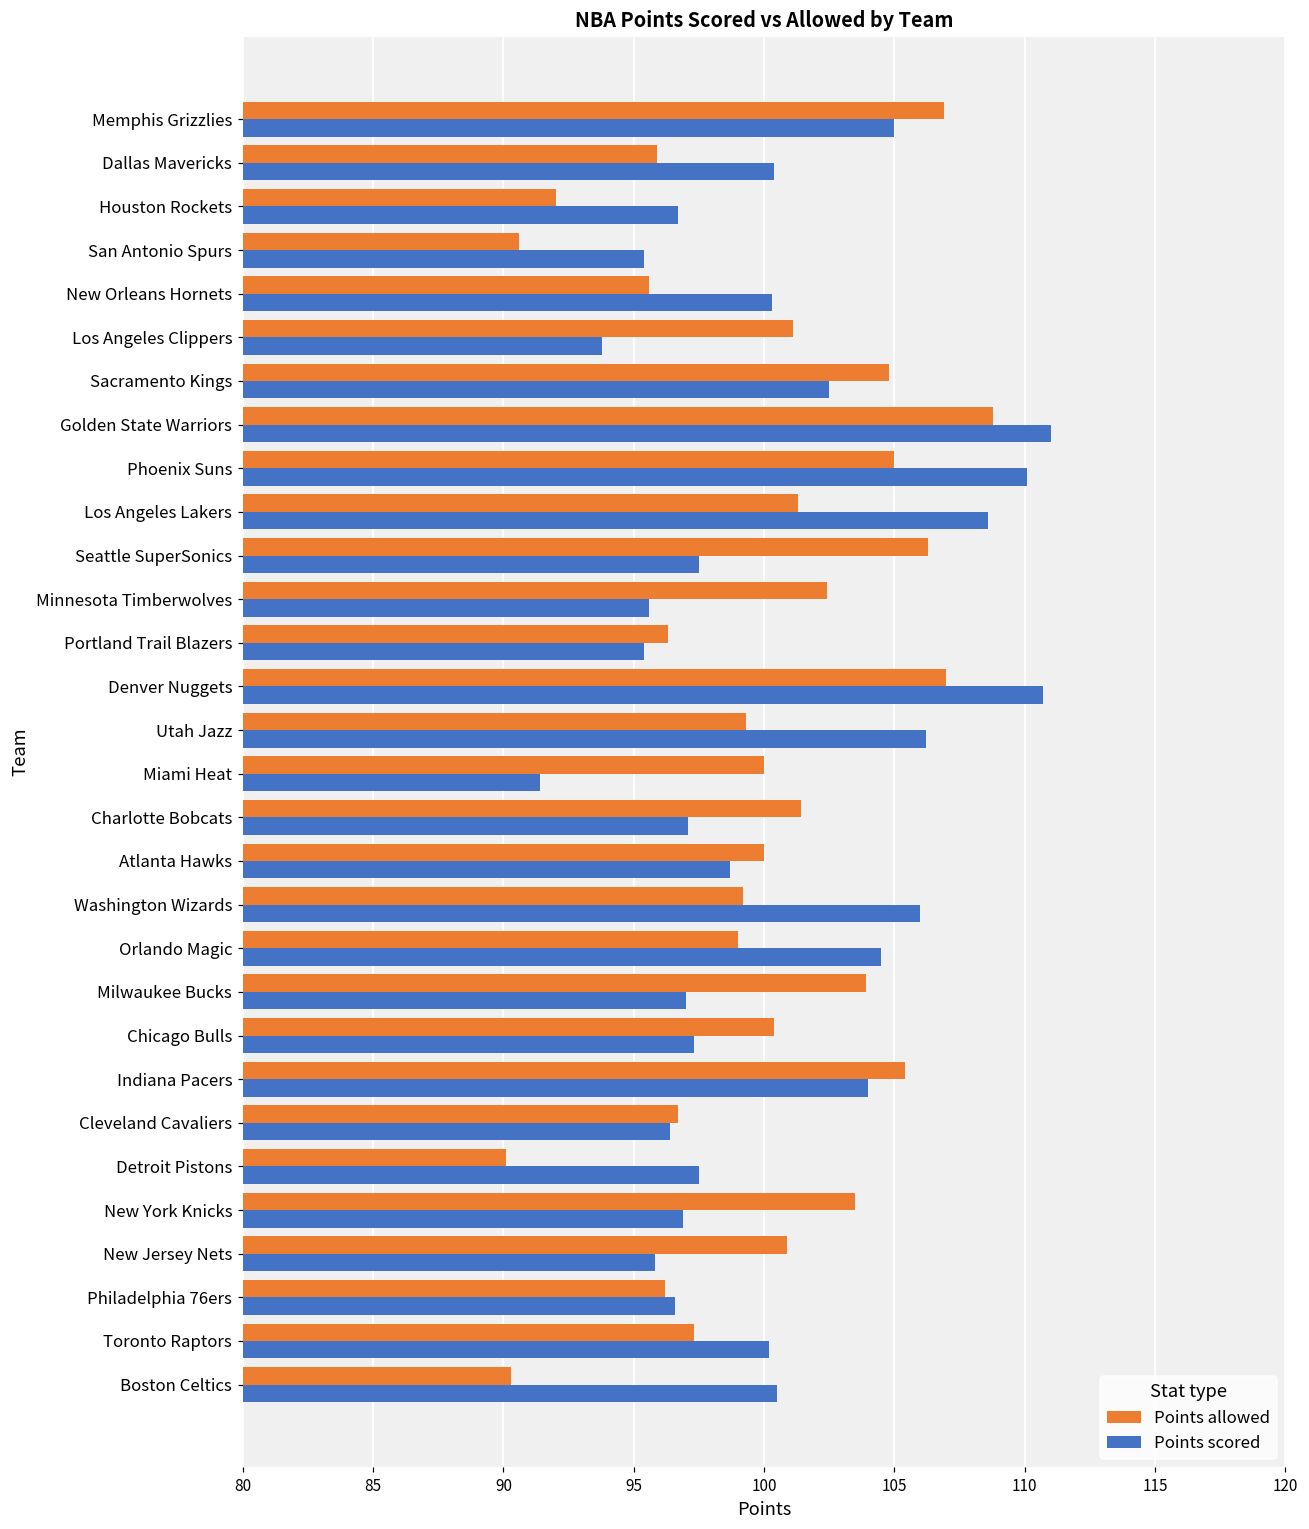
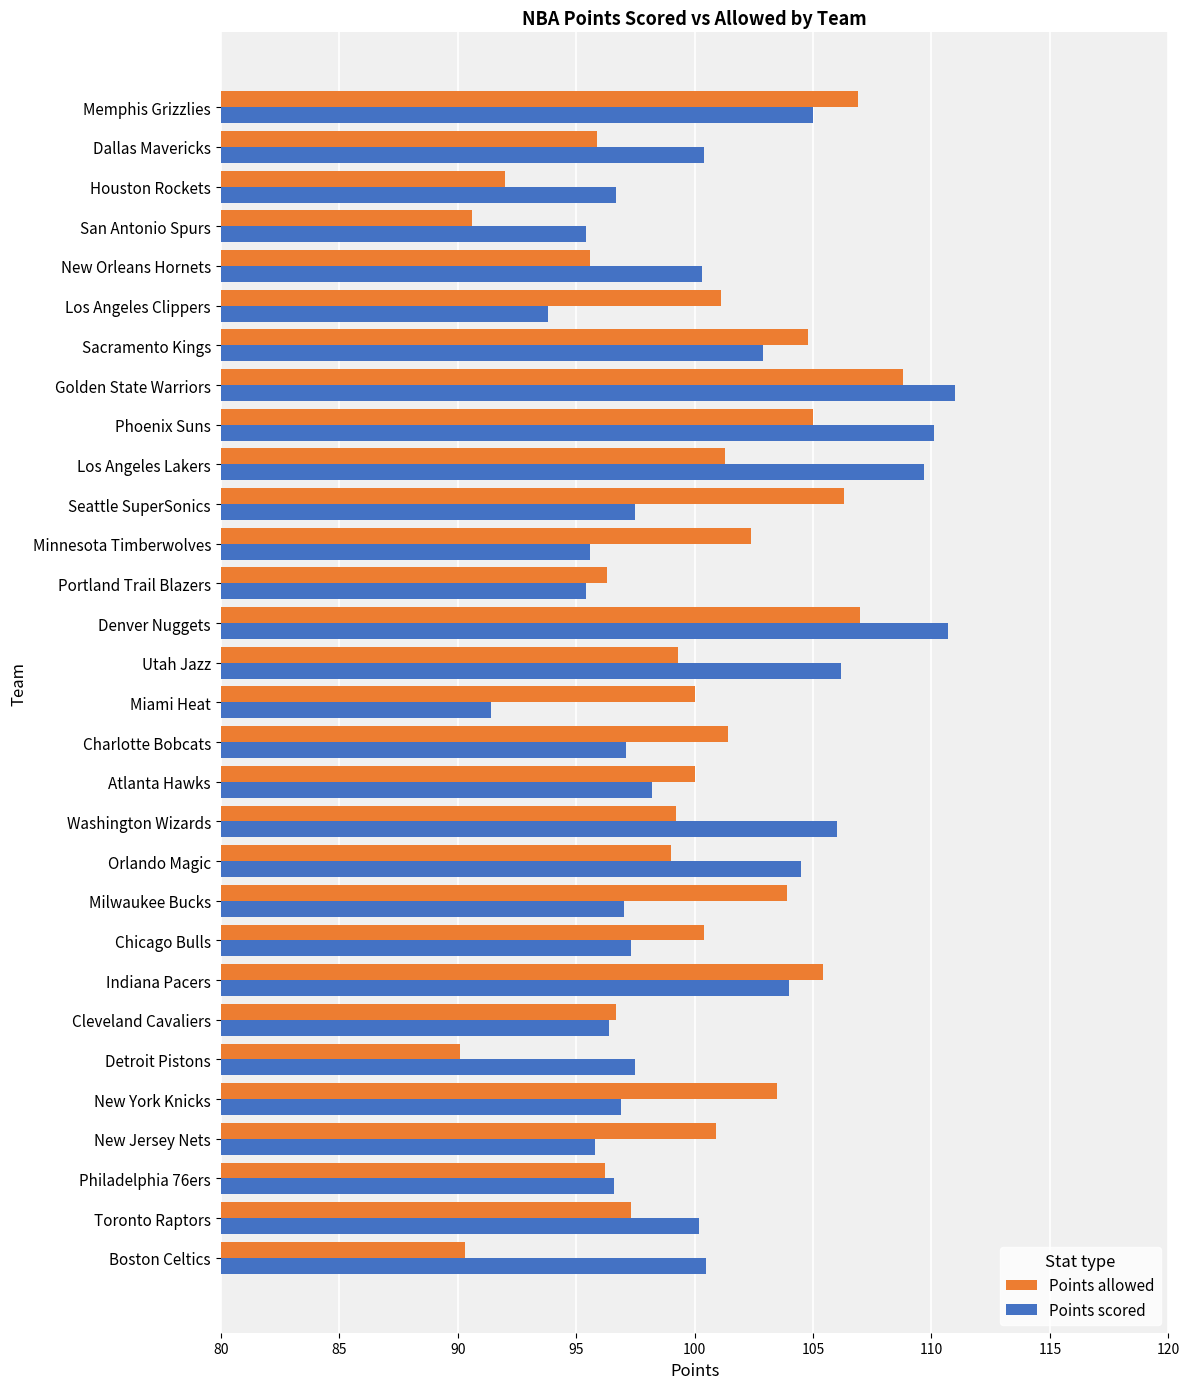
  {
    "Points allowed": {
      "Memphis Grizzlies": 106.9,
      "Dallas Mavericks": 95.9,
      "Houston Rockets": 92.0,
      "San Antonio Spurs": 90.6,
      "New Orleans Hornets": 95.6,
      "Los Angeles Clippers": 101.1,
      "Sacramento Kings": 104.8,
      "Golden State Warriors": 108.8,
      "Phoenix Suns": 105.0,
      "Los Angeles Lakers": 101.3,
      "Seattle SuperSonics": 106.3,
      "Minnesota Timberwolves": 102.4,
      "Portland Trail Blazers": 96.3,
      "Denver Nuggets": 107.0,
      "Utah Jazz": 99.3,
      "Miami Heat": 100.0,
      "Charlotte Bobcats": 101.4,
      "Atlanta Hawks": 100.0,
      "Washington Wizards": 99.2,
      "Orlando Magic": 99.0,
      "Milwaukee Bucks": 103.9,
      "Chicago Bulls": 100.4,
      "Indiana Pacers": 105.4,
      "Cleveland Cavaliers": 96.7,
      "Detroit Pistons": 90.1,
      "New York Knicks": 103.5,
      "New Jersey Nets": 100.9,
      "Philadelphia 76ers": 96.2,
      "Toronto Raptors": 97.3,
      "Boston Celtics": 90.3
    },
    "Points scored": {
      "Memphis Grizzlies": 105.0,
      "Dallas Mavericks": 100.4,
      "Houston Rockets": 96.7,
      "San Antonio Spurs": 95.4,
      "New Orleans Hornets": 100.3,
      "Los Angeles Clippers": 93.8,
-     "Sacramento Kings": 102.5,
+     "Sacramento Kings": 102.9,
      "Golden State Warriors": 111.0,
      "Phoenix Suns": 110.1,
-     "Los Angeles Lakers": 108.6,
+     "Los Angeles Lakers": 109.7,
      "Seattle SuperSonics": 97.5,
      "Minnesota Timberwolves": 95.6,
      "Portland Trail Blazers": 95.4,
      "Denver Nuggets": 110.7,
      "Utah Jazz": 106.2,
      "Miami Heat": 91.4,
      "Charlotte Bobcats": 97.1,
-     "Atlanta Hawks": 98.7,
+     "Atlanta Hawks": 98.2,
      "Washington Wizards": 106.0,
      "Orlando Magic": 104.5,
      "Milwaukee Bucks": 97.0,
      "Chicago Bulls": 97.3,
      "Indiana Pacers": 104.0,
      "Cleveland Cavaliers": 96.4,
      "Detroit Pistons": 97.5,
      "New York Knicks": 96.9,
      "New Jersey Nets": 95.8,
      "Philadelphia 76ers": 96.6,
      "Toronto Raptors": 100.2,
      "Boston Celtics": 100.5
    }
  }
